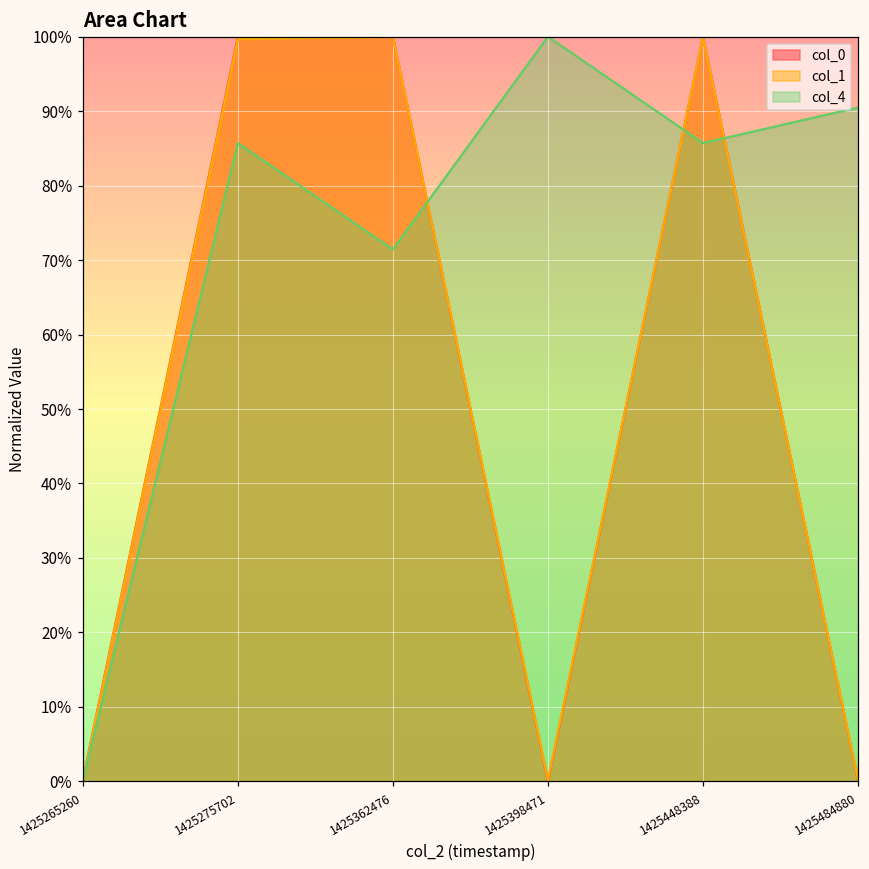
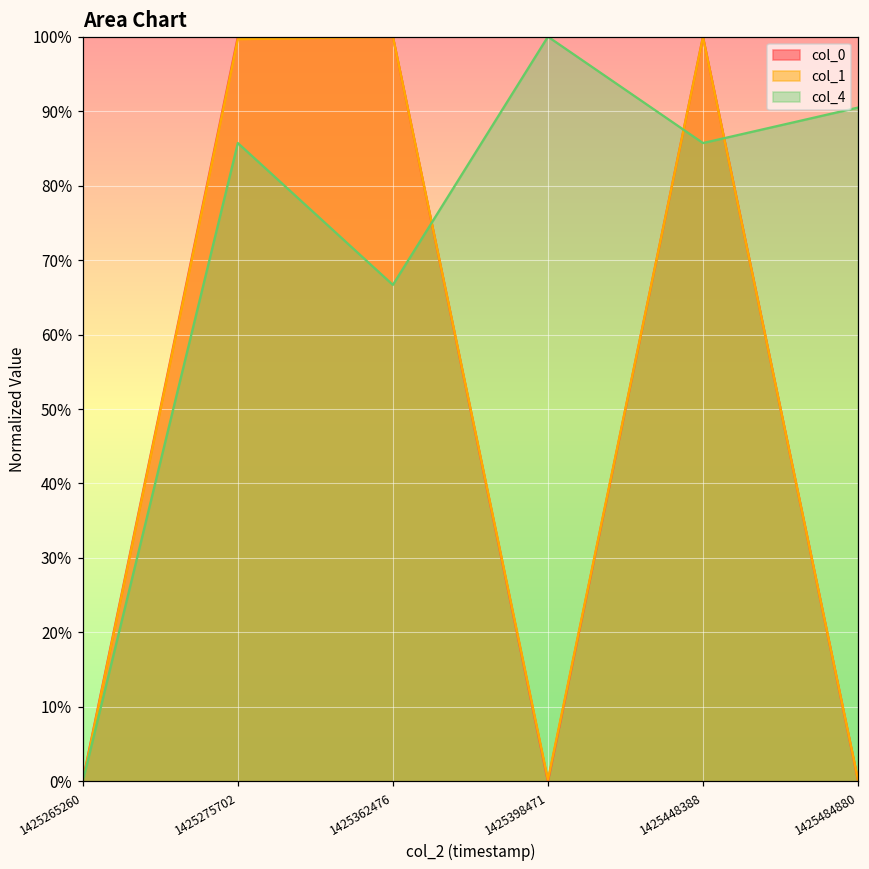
  {
    "col_4": {
      "1425275702": "86%",
-     "1425362476": "71%",
+     "1425362476": "67%",
      "1425398471": "100%",
      "1425448388": "86%",
      "1425484880": "90%"
    }
  }
